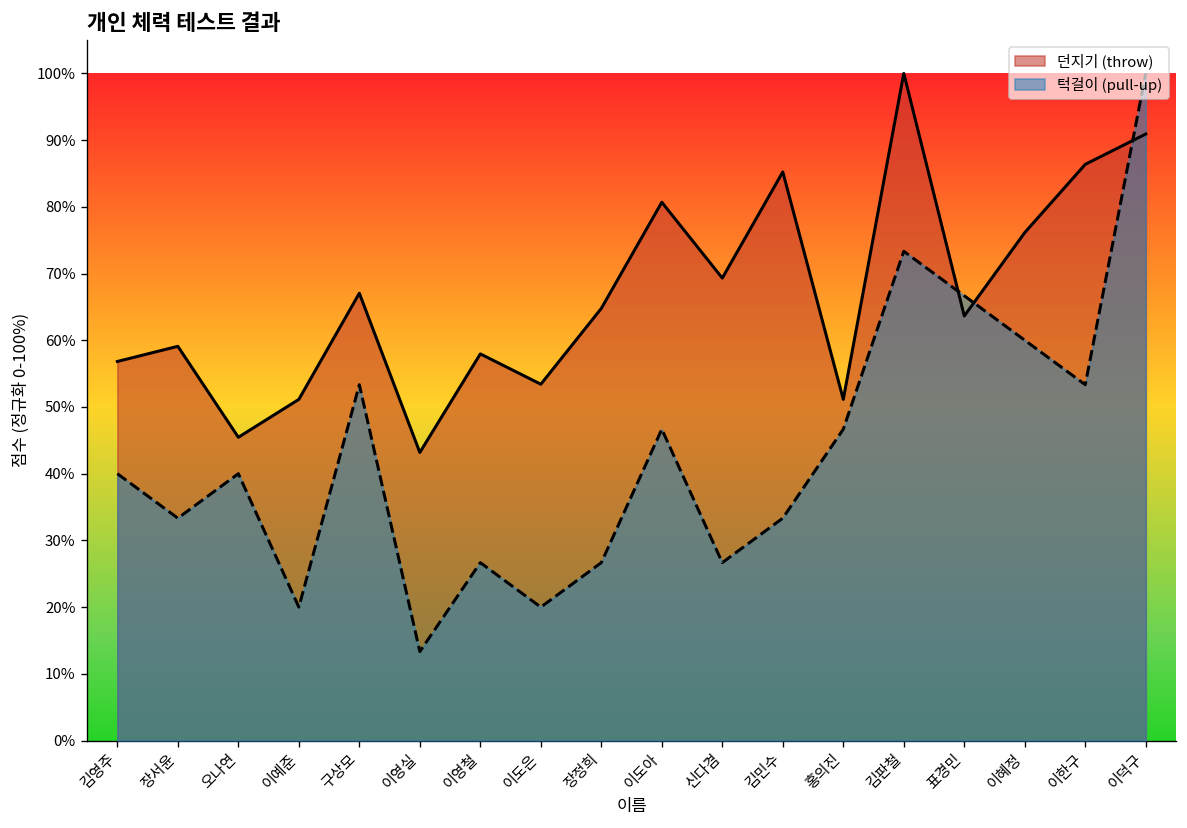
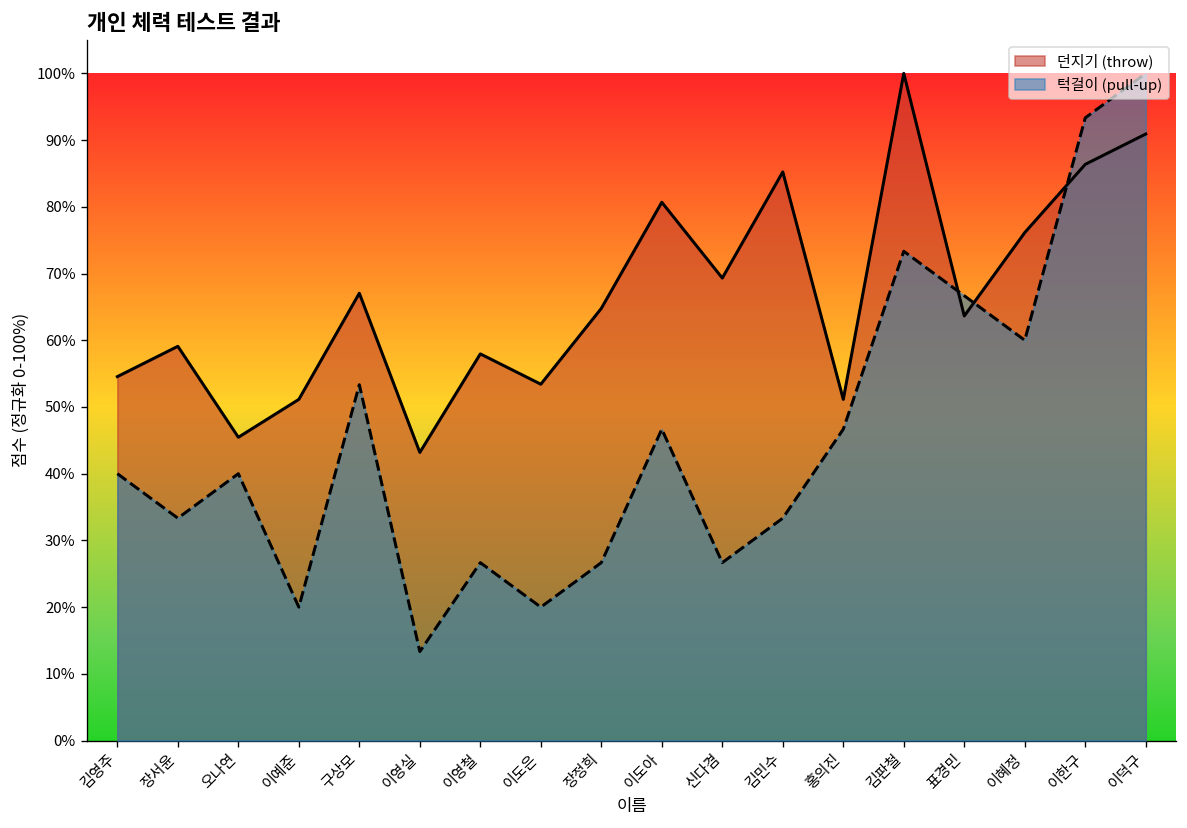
  {
    "던지기 (throw)": {
-     "김영주": "57%",
+     "김영주": "55%",
      "장서윤": "59%",
      "오나연": "45%",
      "이예준": "51%",
      "구상모": "67%",
      "이영실": "43%",
      "이영철": "58%",
      "이도은": "53%",
      "장정희": "65%",
      "이도아": "81%",
      "신다겸": "69%",
      "김민수": "85%",
      "홍의진": "51%",
      "김판철": "100%",
      "표경민": "64%",
      "이혜정": "76%",
      "이한구": "86%",
      "이덕구": "91%"
    },
    "턱걸이 (pull-up)": {
      "김영주": "40%",
      "장서윤": "33%",
      "오나연": "40%",
      "이예준": "20%",
      "구상모": "53%",
      "이영실": "13%",
      "이영철": "27%",
      "이도은": "20%",
      "장정희": "27%",
      "이도아": "47%",
      "신다겸": "27%",
      "김민수": "33%",
      "홍의진": "47%",
      "김판철": "73%",
      "표경민": "67%",
      "이혜정": "60%",
-     "이한구": "53%"
+     "이한구": "93%"
    }
  }
